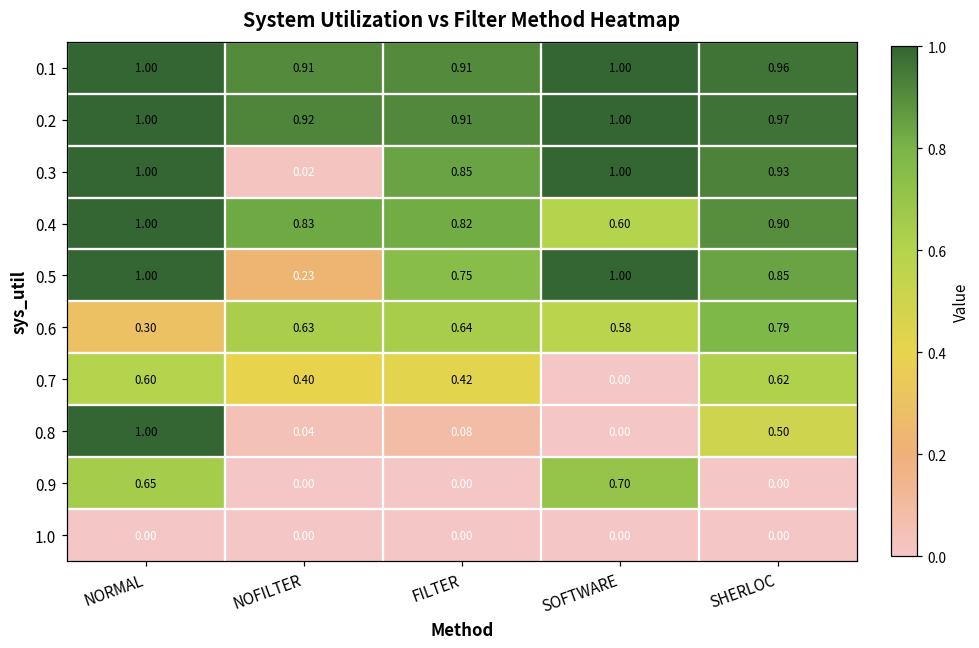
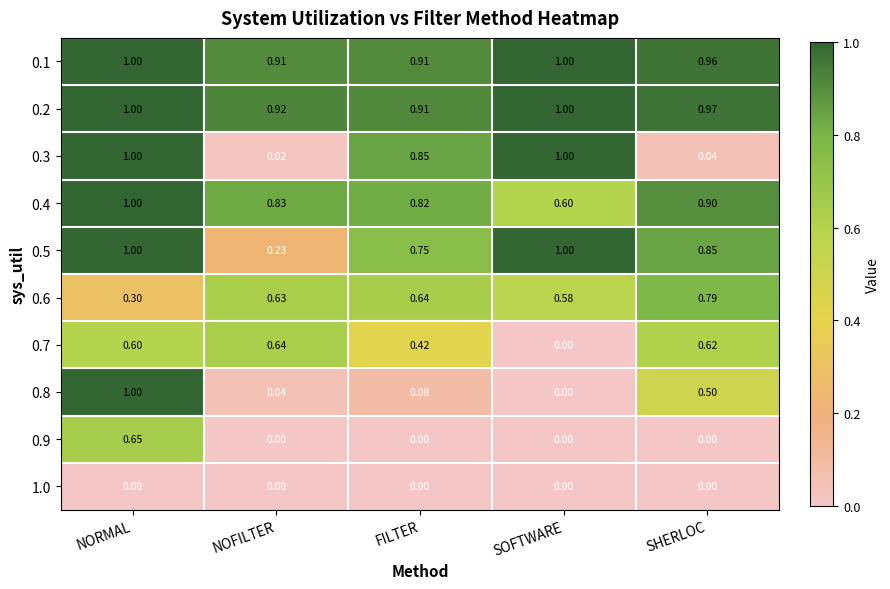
  {
    "0.1": {
      "NORMAL": 1.00,
      "NOFILTER": 0.91,
      "FILTER": 0.91,
      "SOFTWARE": 1.00,
      "SHERLOC": 0.96
    },
    "0.2": {
      "NORMAL": 1.00,
      "NOFILTER": 0.92,
      "FILTER": 0.91,
      "SOFTWARE": 1.00,
      "SHERLOC": 0.97
    },
    "0.3": {
      "NORMAL": 1.00,
      "NOFILTER": 0.02,
      "FILTER": 0.85,
      "SOFTWARE": 1.00,
-     "SHERLOC": 0.93
+     "SHERLOC": 0.04
    },
    "0.4": {
      "NORMAL": 1.00,
      "NOFILTER": 0.83,
      "FILTER": 0.82,
      "SOFTWARE": 0.60,
      "SHERLOC": 0.90
    },
    "0.5": {
      "NORMAL": 1.00,
      "NOFILTER": 0.23,
      "FILTER": 0.75,
      "SOFTWARE": 1.00,
      "SHERLOC": 0.85
    },
    "0.6": {
      "NORMAL": 0.30,
      "NOFILTER": 0.63,
      "FILTER": 0.64,
      "SOFTWARE": 0.58,
      "SHERLOC": 0.79
    },
    "0.7": {
      "NORMAL": 0.60,
-     "NOFILTER": 0.40,
+     "NOFILTER": 0.64,
      "FILTER": 0.42,
      "SOFTWARE": 0.00,
      "SHERLOC": 0.62
    },
    "0.8": {
      "NORMAL": 1.00,
      "NOFILTER": 0.04,
      "FILTER": 0.08,
      "SOFTWARE": 0.00,
      "SHERLOC": 0.50
    },
    "0.9": {
      "NORMAL": 0.65,
      "NOFILTER": 0.00,
      "FILTER": 0.00,
-     "SOFTWARE": 0.70,
+     "SOFTWARE": 0.00,
      "SHERLOC": 0.00
    },
    "1.0": {
      "NORMAL": 0.00,
      "NOFILTER": 0.00,
      "FILTER": 0.00,
      "SOFTWARE": 0.00,
      "SHERLOC": 0.00
    }
  }
